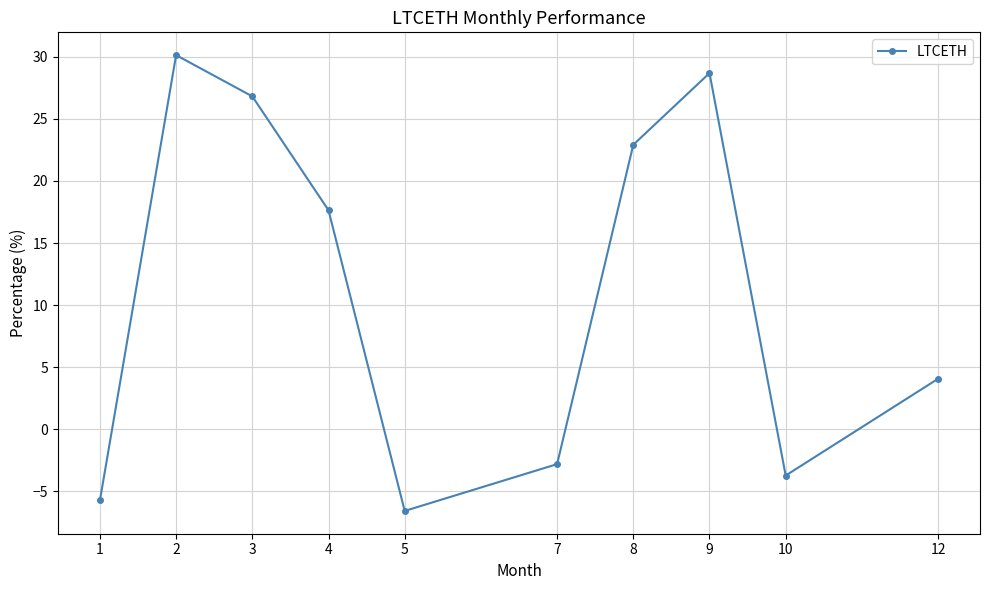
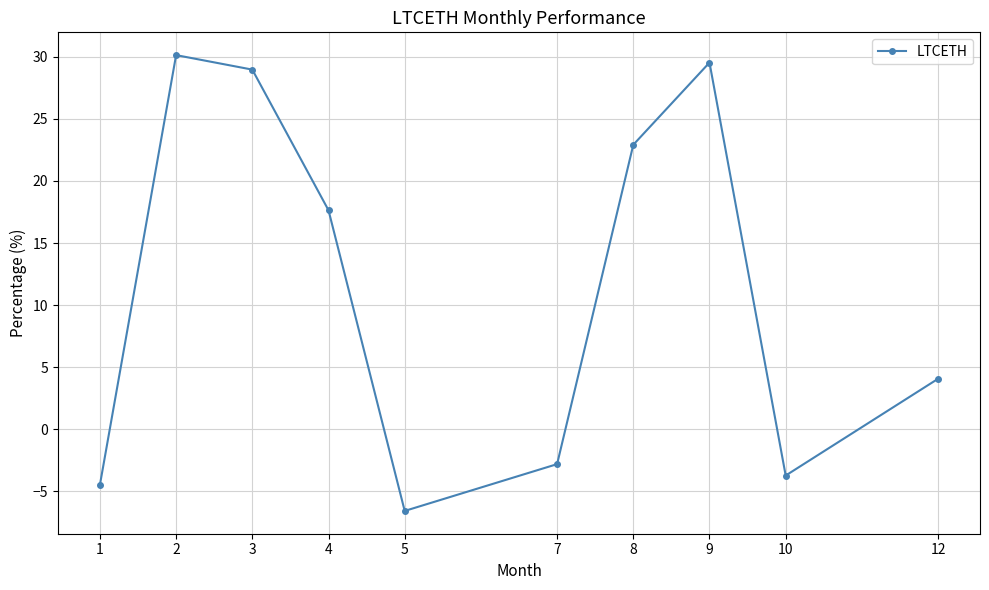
  {
-   "1": -5.7,
+   "1": -4.5,
    "2": 30.1,
-   "3": 26.8,
+   "3": 29.0,
    "4": 17.6,
    "5": -6.6,
    "7": -2.8,
    "8": 22.9,
-   "9": 28.7,
+   "9": 29.5,
    "10": -3.7,
    "12": 4.1
  }
